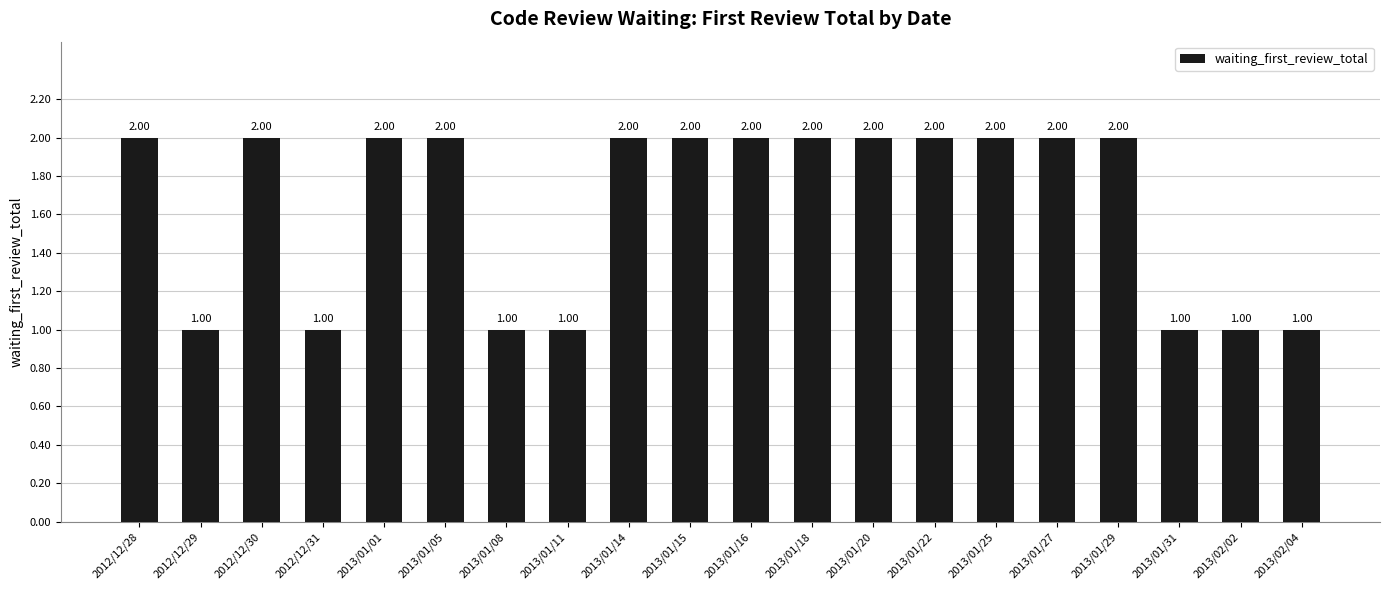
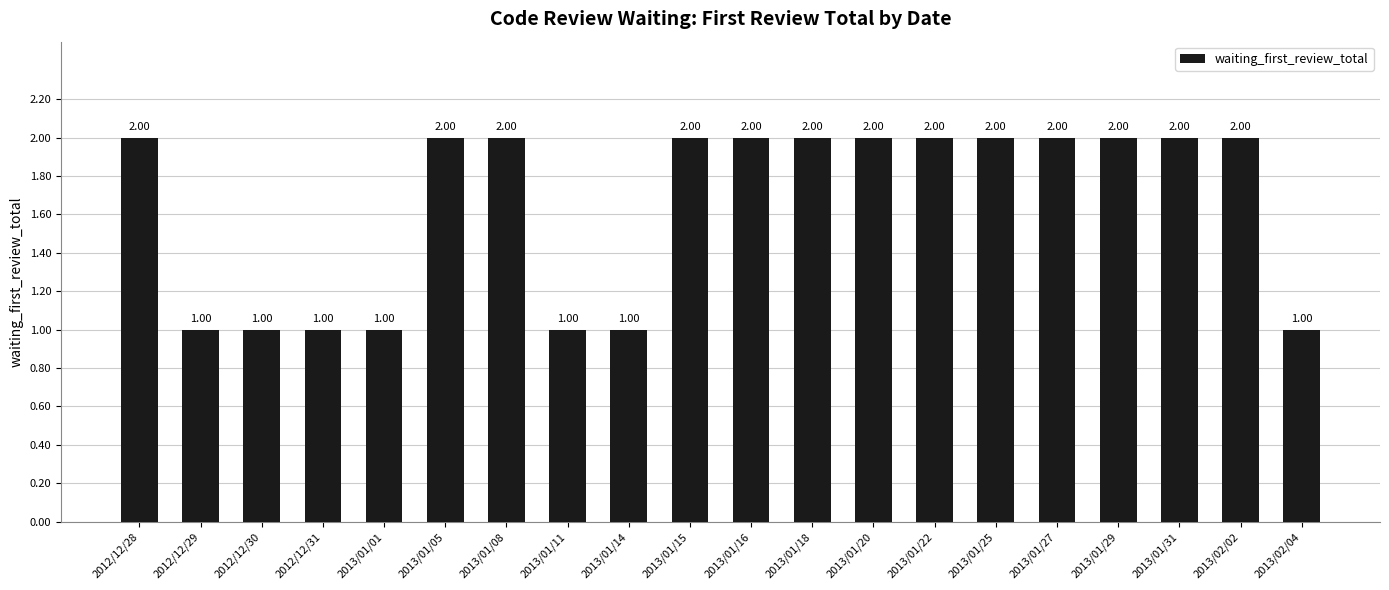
  {
    "2012/12/28": 2.00,
    "2012/12/29": 1.00,
-   "2012/12/30": 2.00,
+   "2012/12/30": 1.00,
    "2012/12/31": 1.00,
-   "2013/01/01": 2.00,
+   "2013/01/01": 1.00,
    "2013/01/05": 2.00,
-   "2013/01/08": 1.00,
+   "2013/01/08": 2.00,
    "2013/01/11": 1.00,
-   "2013/01/14": 2.00,
+   "2013/01/14": 1.00,
    "2013/01/15": 2.00,
    "2013/01/16": 2.00,
    "2013/01/18": 2.00,
    "2013/01/20": 2.00,
    "2013/01/22": 2.00,
    "2013/01/25": 2.00,
    "2013/01/27": 2.00,
    "2013/01/29": 2.00,
-   "2013/01/31": 1.00,
-   "2013/02/02": 1.00,
+   "2013/01/31": 2.00,
+   "2013/02/02": 2.00,
    "2013/02/04": 1.00
  }
